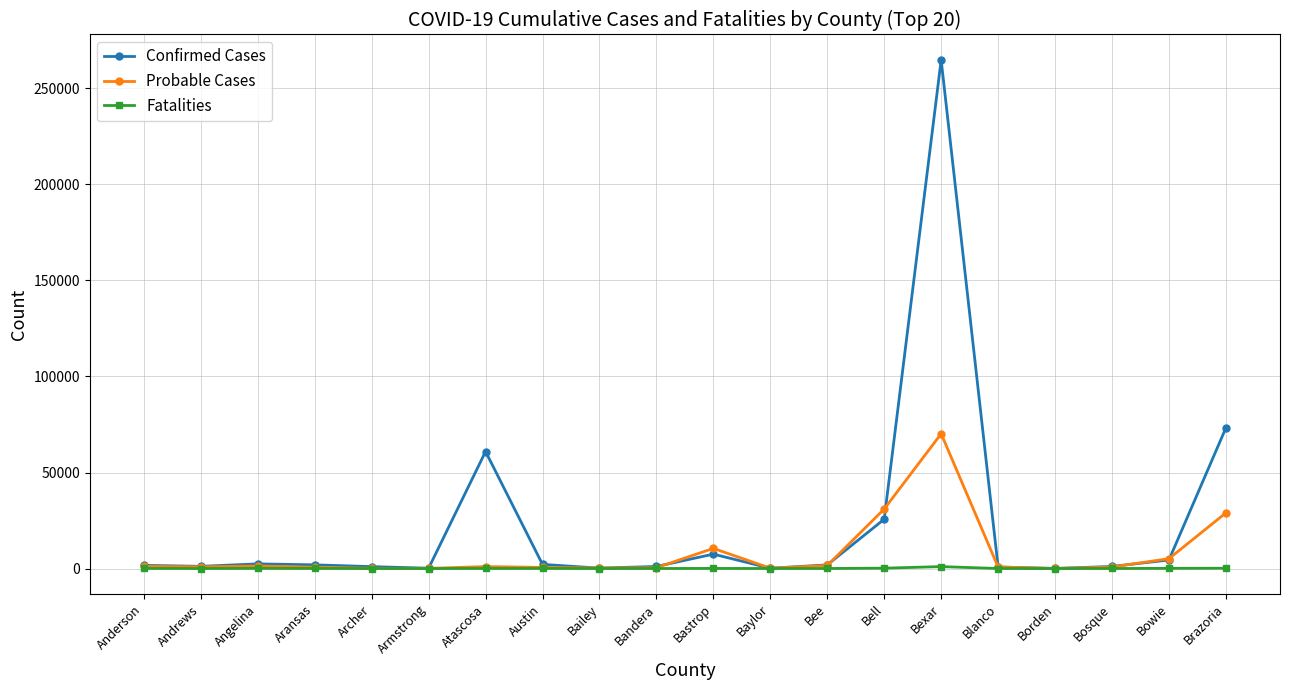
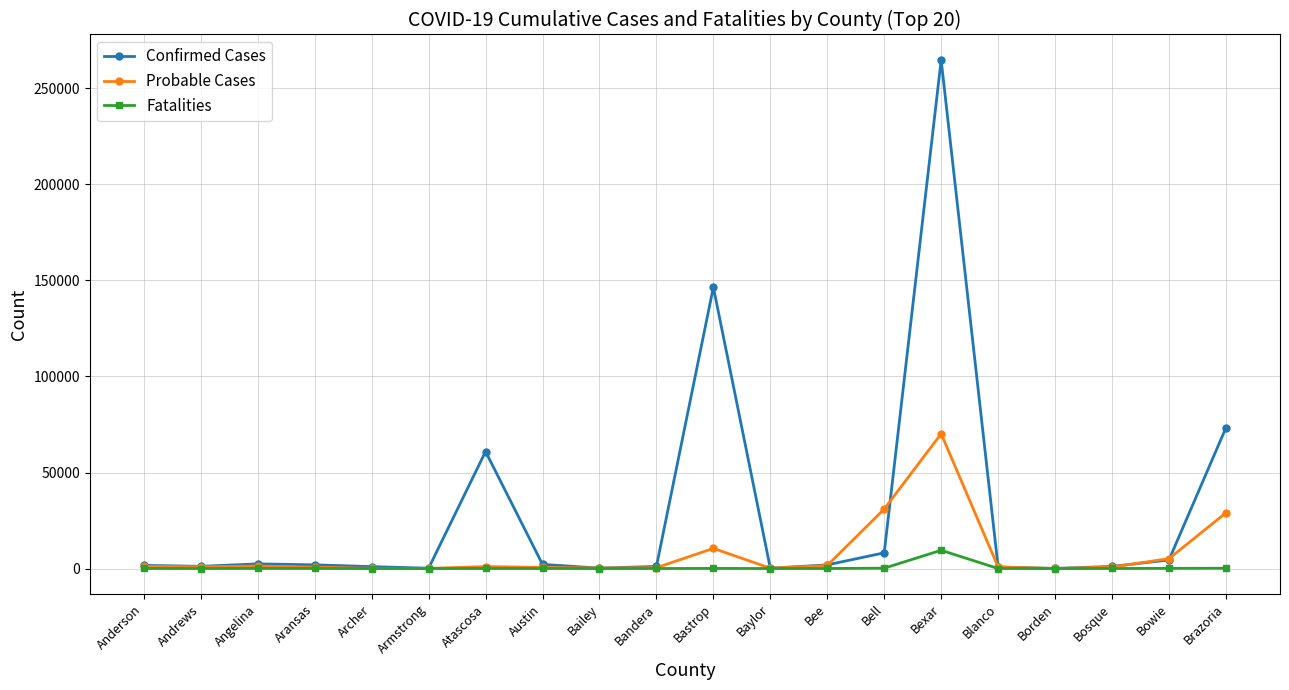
  {
    "Confirmed Cases": {
      "Atascosa": 61000,
      "Austin": 2000,
-     "Bastrop": 7000,
-     "Bell": 26000,
+     "Bastrop": 147000,
+     "Bell": 8000,
      "Bexar": 265000,
      "Brazoria": 73000
    },
    "Probable Cases": {
      "Bastrop": 10000,
      "Bell": 31000,
      "Bexar": 70000,
      "Brazoria": 29000
    },
    "Fatalities": {
      "Bastrop": 0,
      "Bee": 0,
      "Bell": 0,
-     "Bexar": 1000,
+     "Bexar": 9000,
      "Bowie": 0,
      "Brazoria": 0
    }
  }
